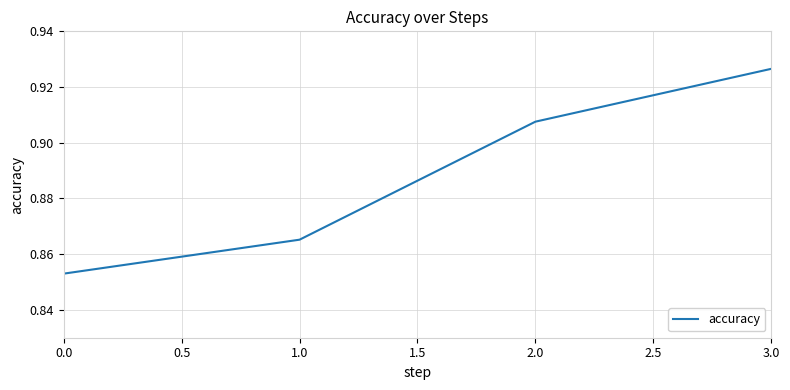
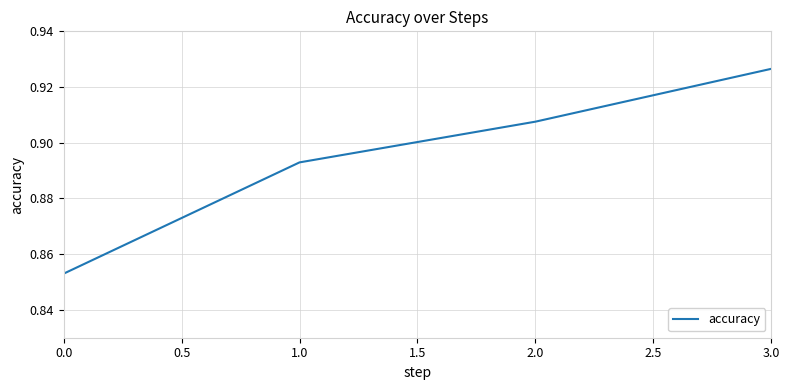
  {
    "0.0": 0.853,
-   "1.0": 0.865,
+   "1.0": 0.893,
    "2.0": 0.908,
    "3.0": 0.927
  }
